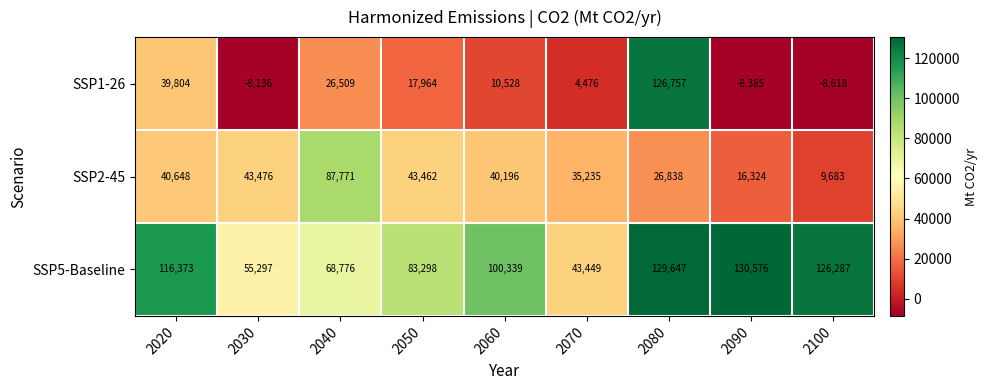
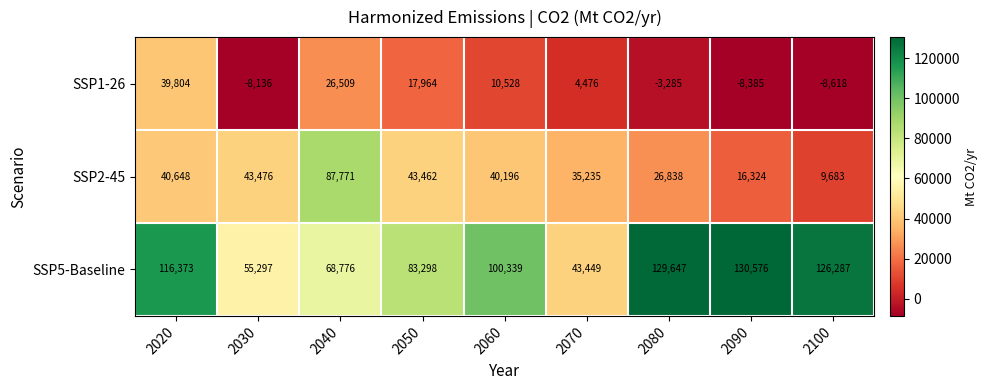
  {
    "SSP1-26": {
      "2020": "39,804",
      "2030": "-8,136",
      "2040": "26,509",
      "2050": "17,964",
      "2060": "10,528",
      "2070": "4,476",
-     "2080": "126,757",
+     "2080": "-3,285",
      "2090": "-8,385",
      "2100": "-8,618"
    },
    "SSP2-45": {
      "2020": "40,648",
      "2030": "43,476",
      "2040": "87,771",
      "2050": "43,462",
      "2060": "40,196",
      "2070": "35,235",
      "2080": "26,838",
      "2090": "16,324",
      "2100": "9,683"
    },
    "SSP5-Baseline": {
      "2020": "116,373",
      "2030": "55,297",
      "2040": "68,776",
      "2050": "83,298",
      "2060": "100,339",
      "2070": "43,449",
      "2080": "129,647",
      "2090": "130,576",
      "2100": "126,287"
    }
  }
